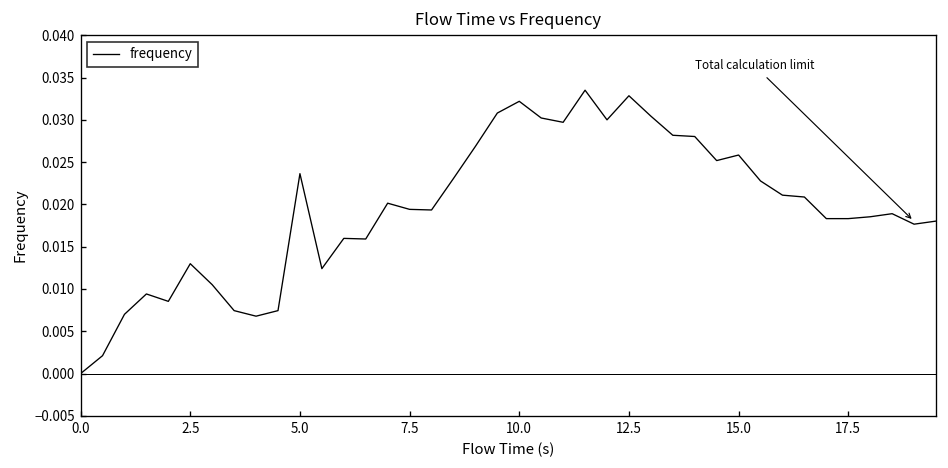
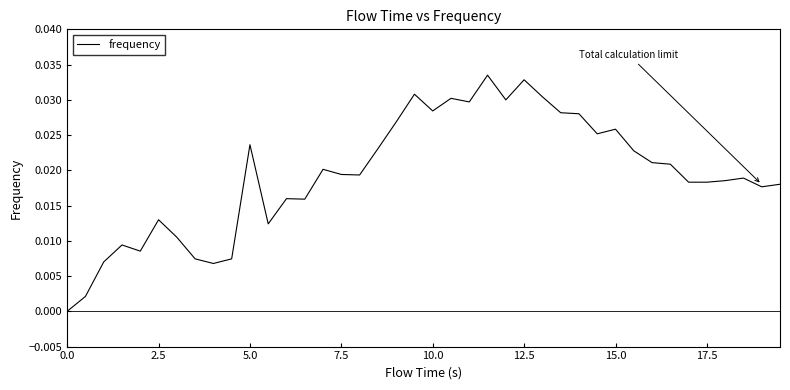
  {
    "0.0": 0.000,
    "2.5": 0.013,
    "5.0": 0.024,
    "7.5": 0.019,
-   "10.0": 0.032,
+   "10.0": 0.028,
    "12.5": 0.033,
    "15.0": 0.026,
    "17.5": 0.018
  }
